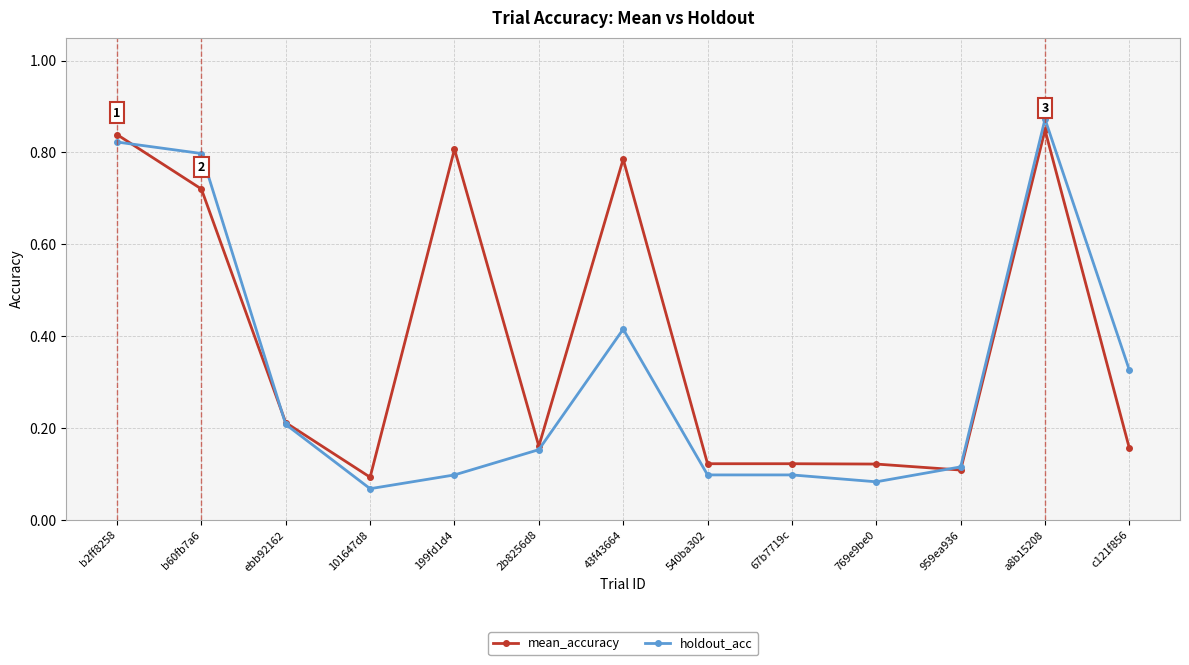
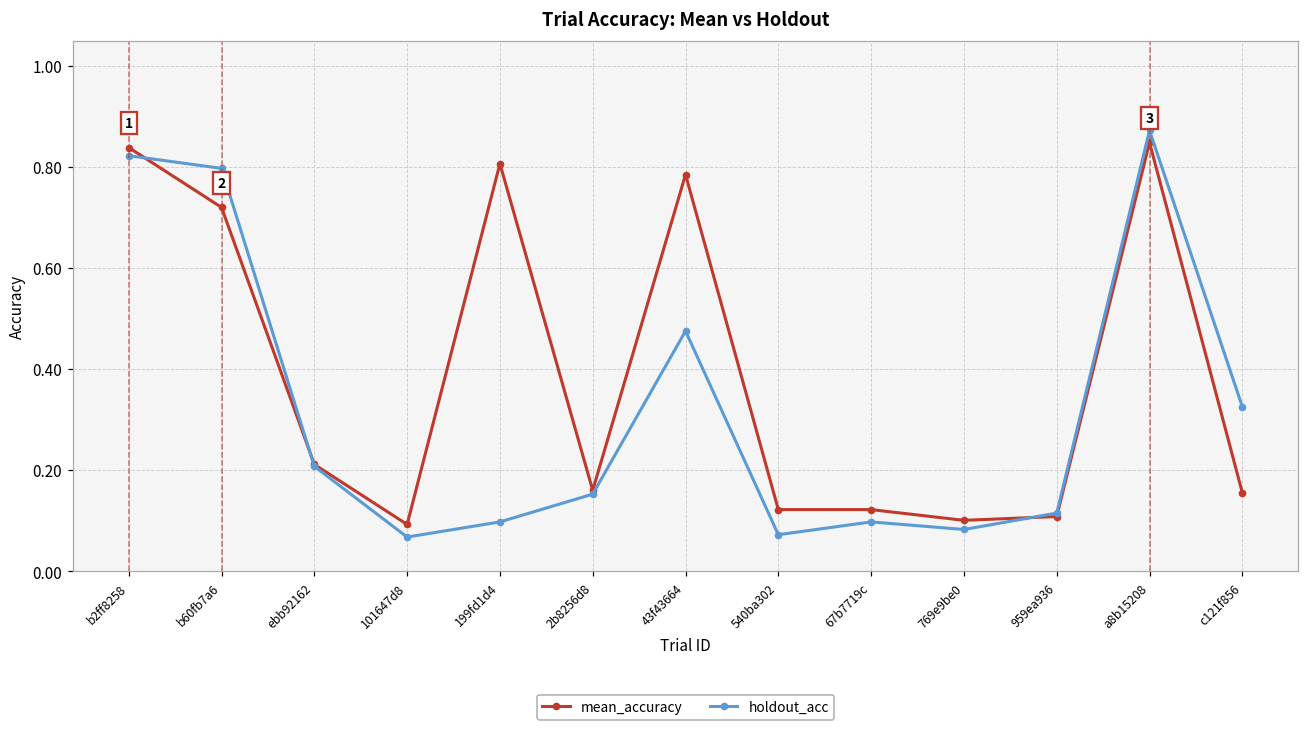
  {
    "mean_accuracy": {
      "b60fb7a6": 0.72,
      "101647d8": 0.09,
      "199fd1d4": 0.81,
      "2b8256d8": 0.16,
      "43f43664": 0.79,
      "540ba302": 0.12,
      "67b7719c": 0.12,
-     "769e9be0": 0.12,
+     "769e9be0": 0.10,
      "959ea936": 0.11,
      "a8b15208": 0.85,
      "c121f856": 0.16
    },
    "holdout_acc": {
      "101647d8": 0.07,
      "199fd1d4": 0.10,
      "2b8256d8": 0.15,
-     "43f43664": 0.41,
-     "540ba302": 0.10,
+     "43f43664": 0.48,
+     "540ba302": 0.07,
      "67b7719c": 0.10,
      "769e9be0": 0.08,
      "959ea936": 0.12,
      "c121f856": 0.33
    }
  }
